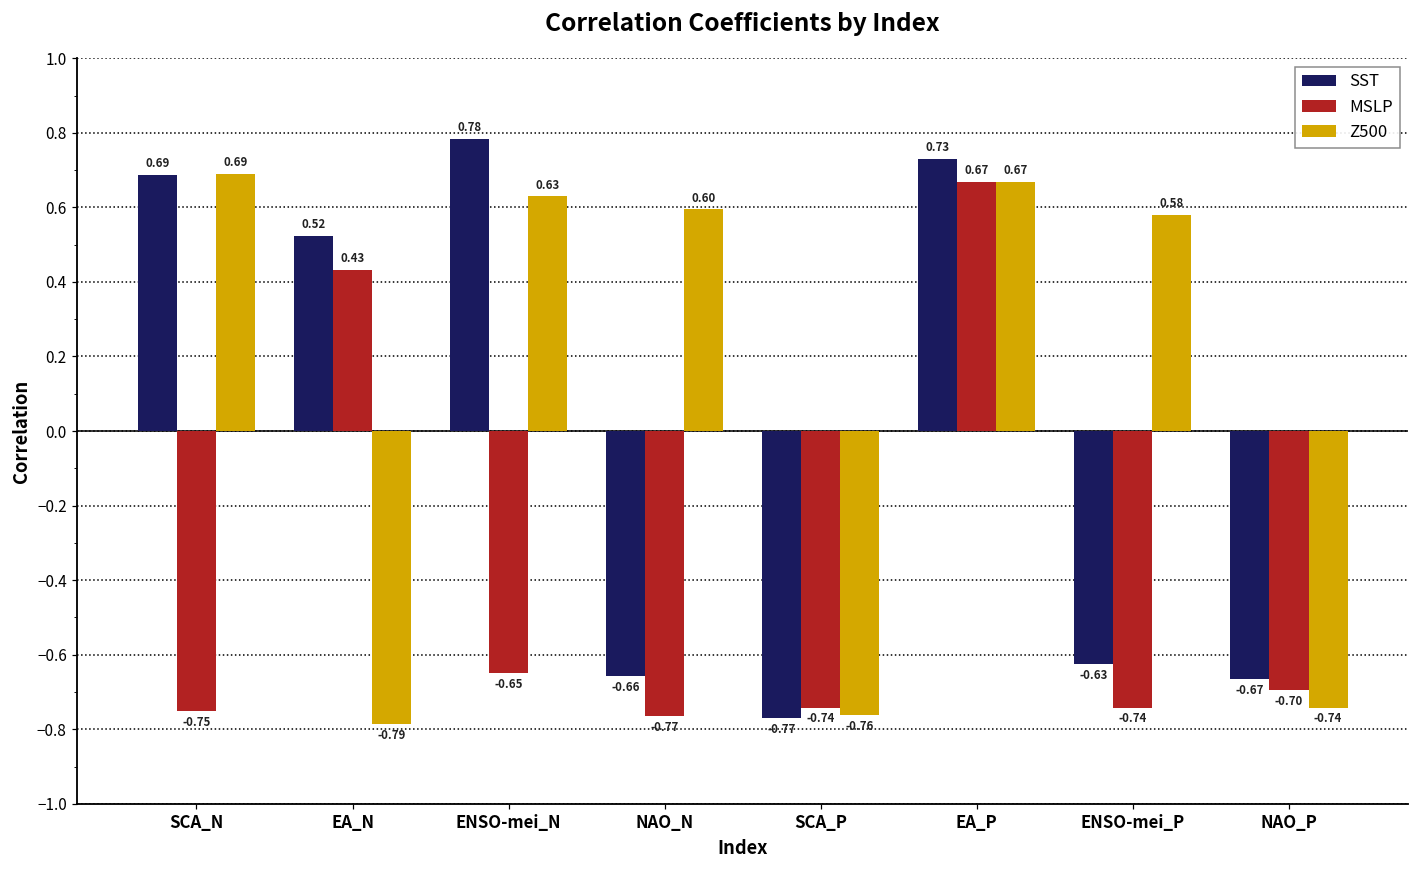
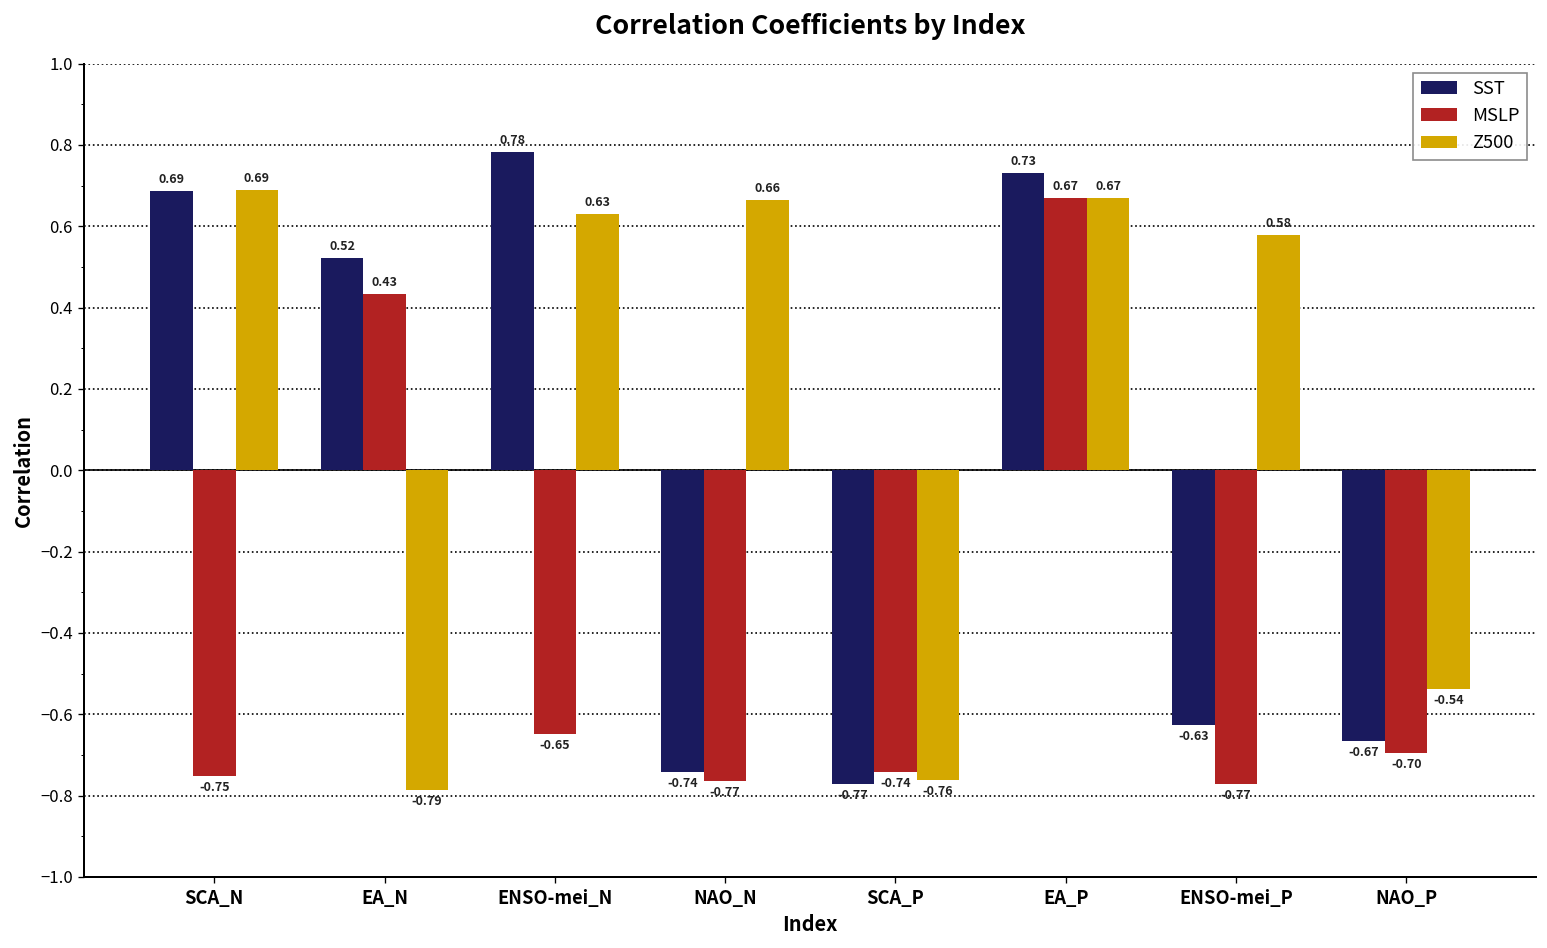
  {
    "SST": {
      "SCA_N": 0.69,
      "EA_N": 0.52,
      "ENSO-mei_N": 0.78,
-     "NAO_N": -0.66,
+     "NAO_N": -0.74,
      "SCA_P": -0.77,
      "EA_P": 0.73,
      "ENSO-mei_P": -0.63,
      "NAO_P": -0.67
    },
    "MSLP": {
      "SCA_N": -0.75,
      "EA_N": 0.43,
      "ENSO-mei_N": -0.65,
      "NAO_N": -0.77,
      "SCA_P": -0.74,
      "EA_P": 0.67,
-     "ENSO-mei_P": -0.74,
+     "ENSO-mei_P": -0.77,
      "NAO_P": -0.70
    },
    "Z500": {
      "SCA_N": 0.69,
      "EA_N": -0.79,
      "ENSO-mei_N": 0.63,
-     "NAO_N": 0.60,
+     "NAO_N": 0.66,
      "SCA_P": -0.76,
      "EA_P": 0.67,
      "ENSO-mei_P": 0.58,
-     "NAO_P": -0.74
+     "NAO_P": -0.54
    }
  }
